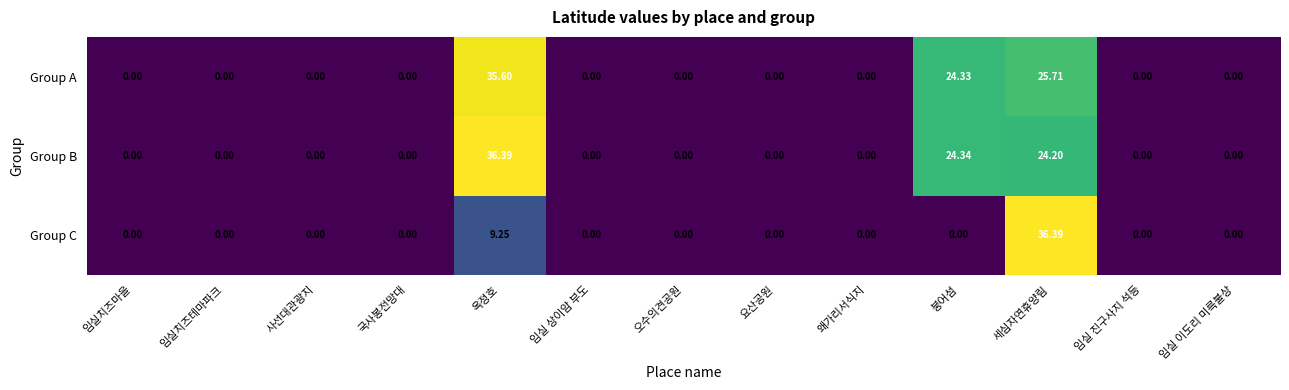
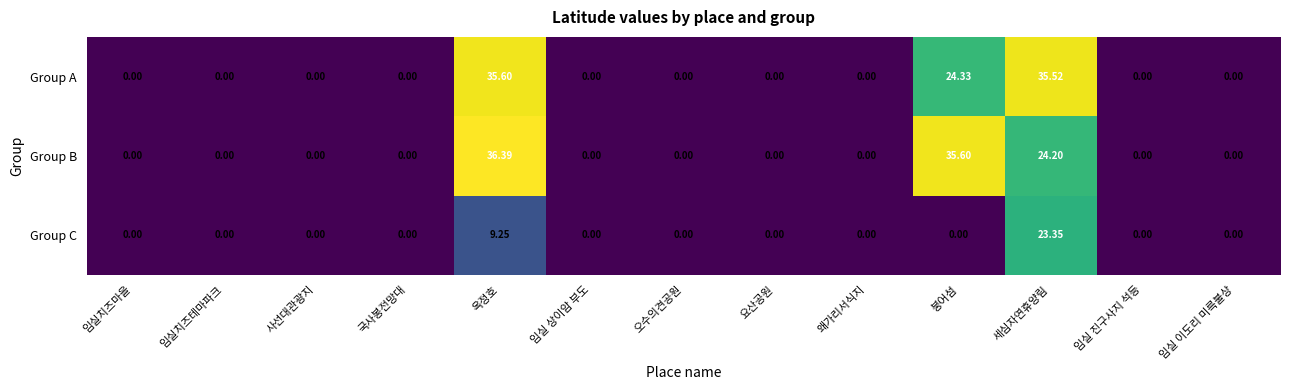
  {
    "Group A": {
      "임실치즈마을": 0.00,
      "임실치즈테마파크": 0.00,
      "사선대관광지": 0.00,
      "국사봉전망대": 0.00,
      "옥정호": 35.60,
      "임실 상이암 부도": 0.00,
      "오수의견공원": 0.00,
      "요산공원": 0.00,
      "왜가리서식지": 0.00,
      "붕어섬": 24.33,
-     "세심자연휴양림": 25.71,
+     "세심자연휴양림": 35.52,
      "임실 진구사지 석등": 0.00,
      "임실 이도리 미륵불상": 0.00
    },
    "Group B": {
      "임실치즈마을": 0.00,
      "임실치즈테마파크": 0.00,
      "사선대관광지": 0.00,
      "국사봉전망대": 0.00,
      "옥정호": 36.39,
      "임실 상이암 부도": 0.00,
      "오수의견공원": 0.00,
      "요산공원": 0.00,
      "왜가리서식지": 0.00,
-     "붕어섬": 24.34,
+     "붕어섬": 35.60,
      "세심자연휴양림": 24.20,
      "임실 진구사지 석등": 0.00,
      "임실 이도리 미륵불상": 0.00
    },
    "Group C": {
      "임실치즈마을": 0.00,
      "임실치즈테마파크": 0.00,
      "사선대관광지": 0.00,
      "국사봉전망대": 0.00,
      "옥정호": 9.25,
      "임실 상이암 부도": 0.00,
      "오수의견공원": 0.00,
      "요산공원": 0.00,
      "왜가리서식지": 0.00,
      "붕어섬": 0.00,
-     "세심자연휴양림": 36.39,
+     "세심자연휴양림": 23.35,
      "임실 진구사지 석등": 0.00,
      "임실 이도리 미륵불상": 0.00
    }
  }
